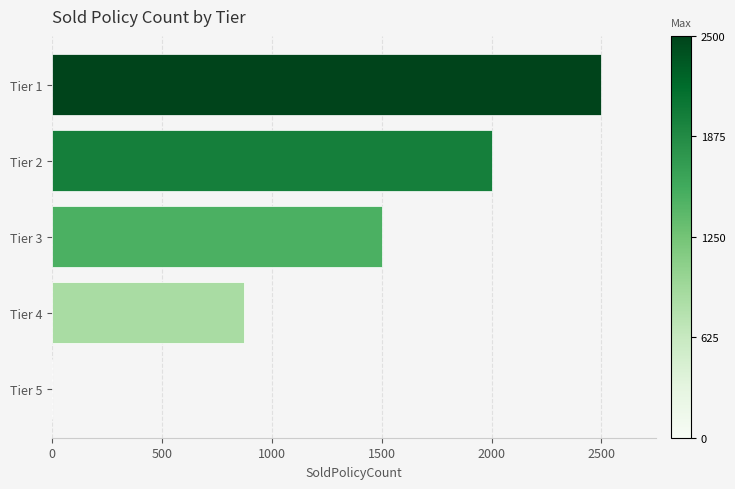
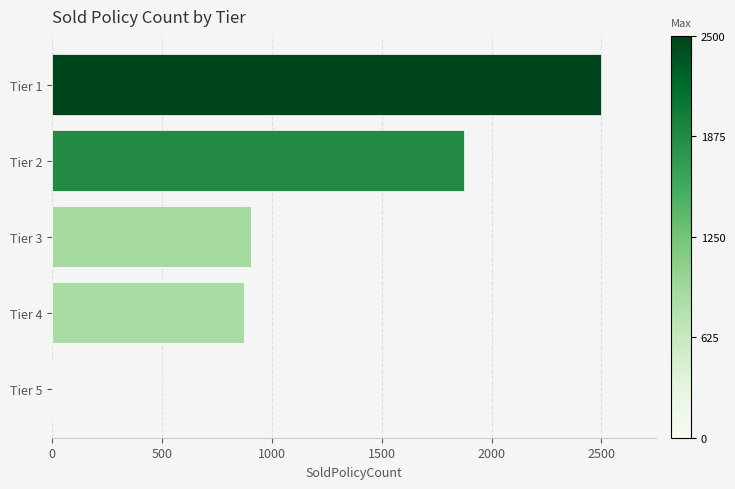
  {
    "Tier 1": 2500,
-   "Tier 2": 2000,
-   "Tier 3": 1500,
+   "Tier 2": 1880,
+   "Tier 3": 910,
    "Tier 4": 870,
    "Tier 5": 0
  }
